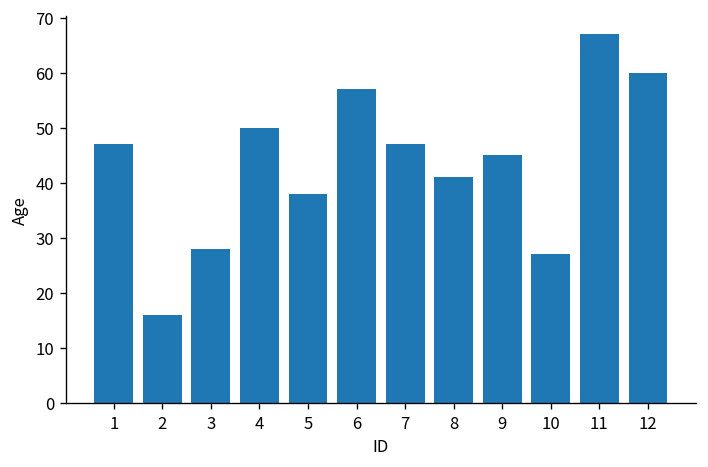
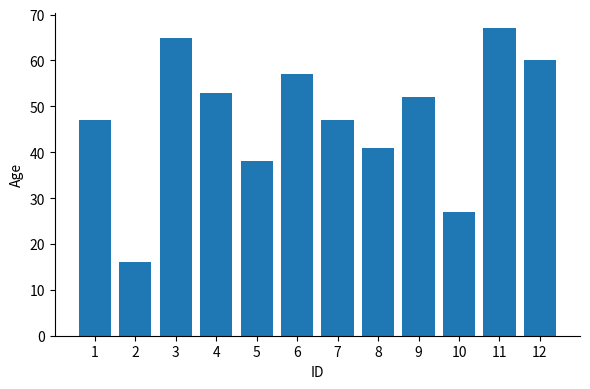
  {
    "1": 47,
    "2": 16,
-   "3": 28,
-   "4": 50,
+   "3": 65,
+   "4": 53,
    "5": 38,
    "6": 57,
    "7": 47,
    "8": 41,
-   "9": 45,
+   "9": 52,
    "10": 27,
    "11": 67,
    "12": 60
  }
